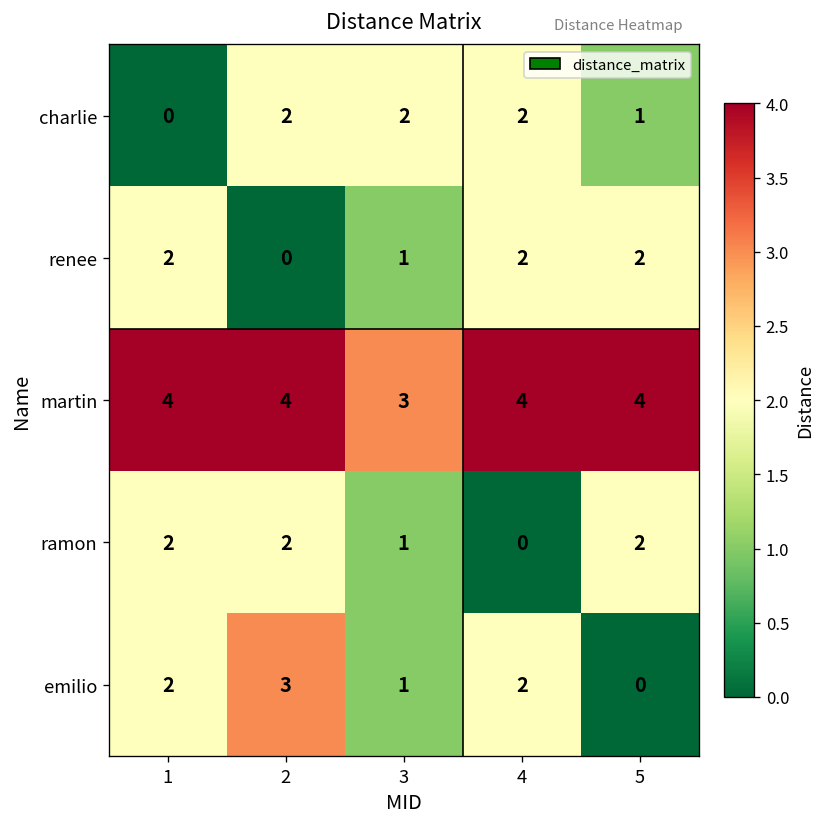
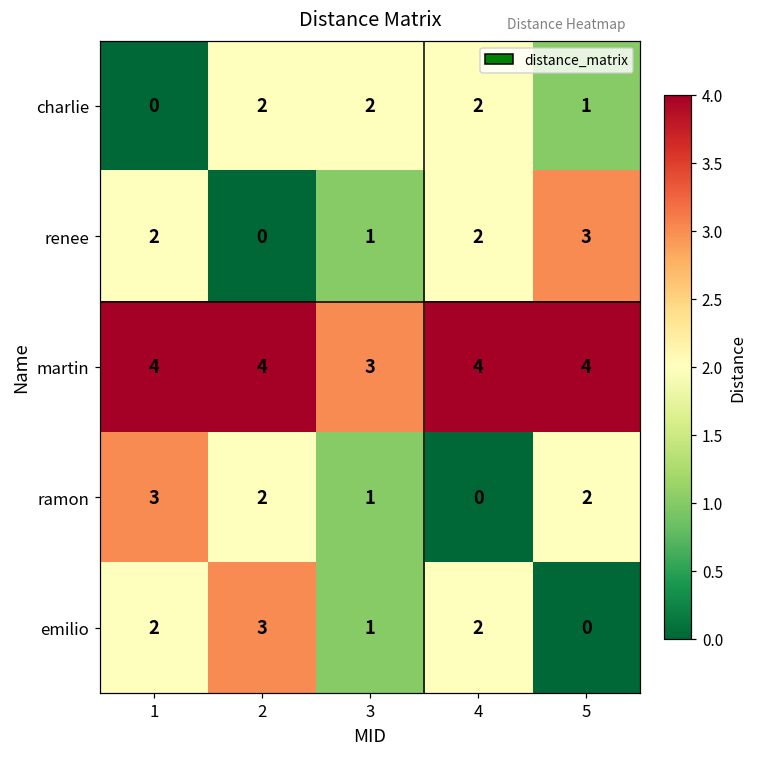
  {
    "charlie": {
      "1": 0,
      "2": 2,
      "3": 2,
      "4": 2,
      "5": 1
    },
    "renee": {
      "1": 2,
      "2": 0,
      "3": 1,
      "4": 2,
-     "5": 2
+     "5": 3
    },
    "martin": {
      "1": 4,
      "2": 4,
      "3": 3,
      "4": 4,
      "5": 4
    },
    "ramon": {
-     "1": 2,
+     "1": 3,
      "2": 2,
      "3": 1,
      "4": 0,
      "5": 2
    },
    "emilio": {
      "1": 2,
      "2": 3,
      "3": 1,
      "4": 2,
      "5": 0
    }
  }
